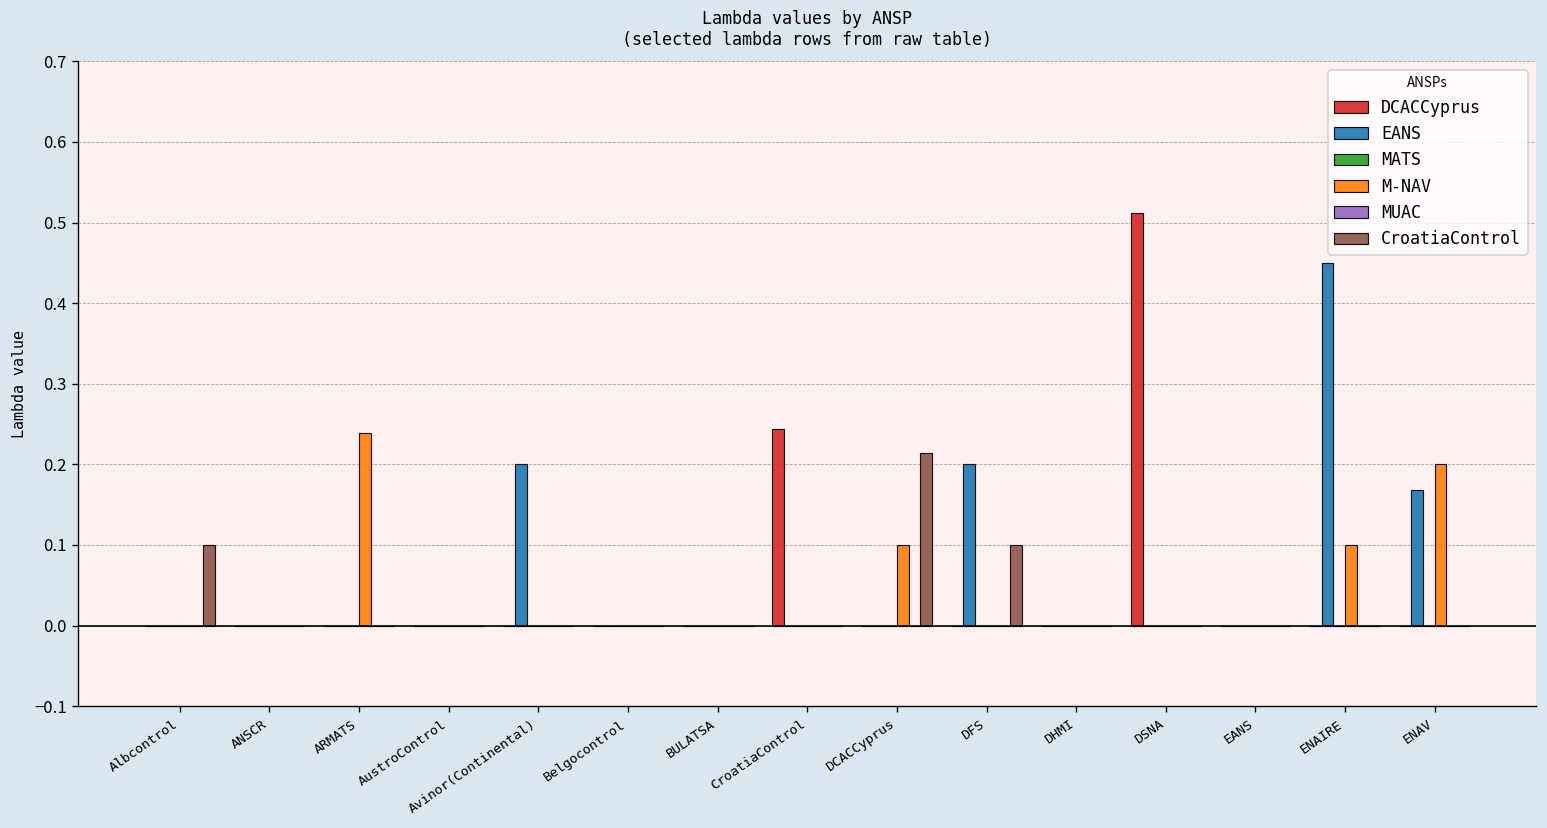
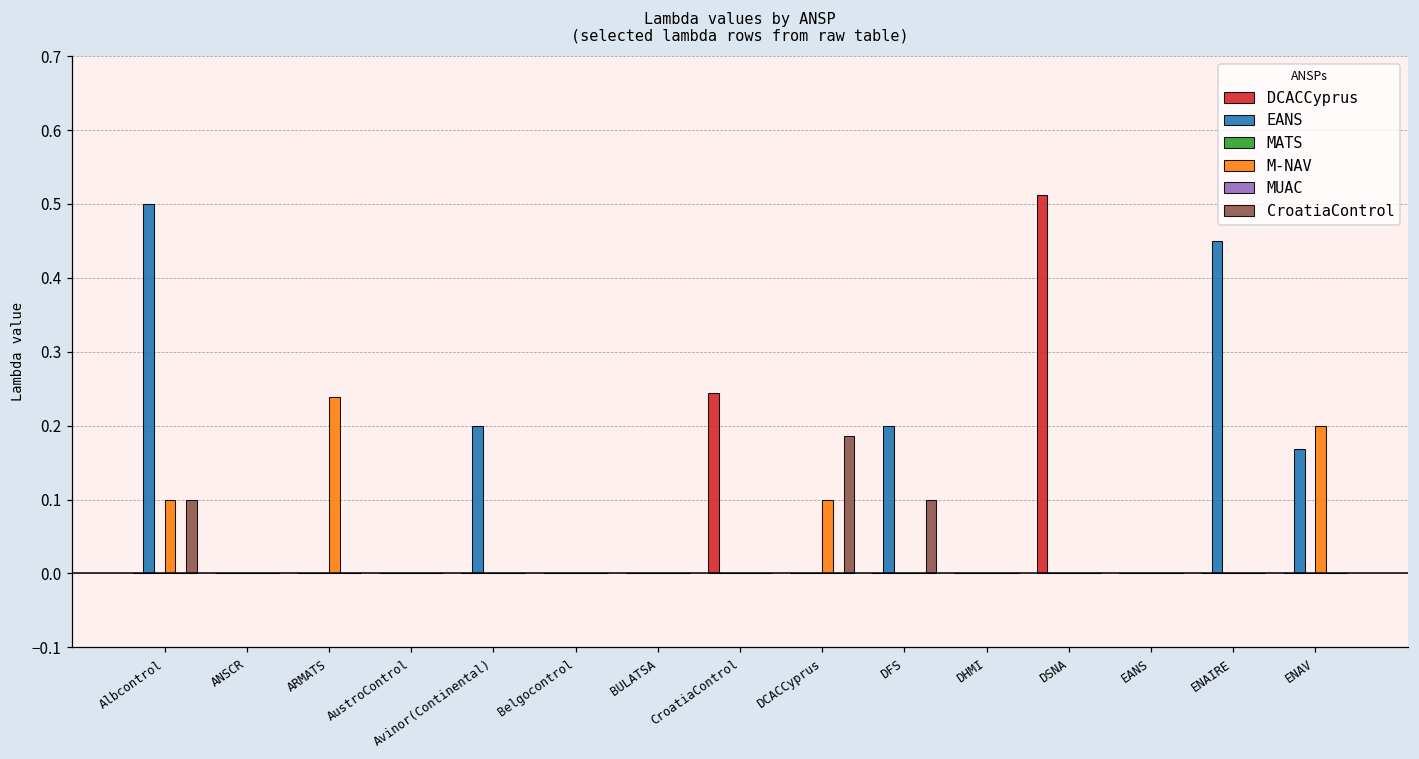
  {
    "DCACCyprus": {
      "Albcontrol": 0.00,
      "ANSCR": 0.00,
      "ARMATS": 0.00,
      "AustroControl": 0.00,
      "Avinor(Continental)": 0.00,
      "Belgocontrol": 0.00,
      "BULATSA": 0.00,
      "CroatiaControl": 0.24,
      "DCACCyprus": 0.00,
      "DFS": 0.00,
      "DHMI": 0.00,
      "DSNA": 0.51,
      "EANS": 0.00,
      "ENAIRE": 0.00,
      "ENAV": 0.00
    },
    "EANS": {
-     "Albcontrol": 0.0,
+     "Albcontrol": 0.5,
      "ANSCR": 0.0,
      "ARMATS": 0.0,
      "AustroControl": 0.0,
      "Avinor(Continental)": 0.2,
      "Belgocontrol": 0.0,
      "BULATSA": 0.0,
      "CroatiaControl": 0.0,
      "DCACCyprus": 0.0,
      "DFS": 0.2,
      "DHMI": 0.0,
      "DSNA": 0.0,
      "EANS": 0.0,
      "ENAIRE": 0.45,
      "ENAV": 0.17
    },
    "MATS": {
      "Albcontrol": 0.00,
      "ANSCR": 0.00,
      "ARMATS": 0.00,
      "AustroControl": 0.00,
      "Avinor(Continental)": 0.00,
      "Belgocontrol": 0.00,
      "BULATSA": 0.00,
      "CroatiaControl": 0.00,
      "DCACCyprus": 0.00,
      "DFS": 0.00,
      "DHMI": 0.00,
      "DSNA": 0.00,
      "EANS": 0.00,
      "ENAIRE": 0.00,
      "ENAV": 0.00
    },
    "M-NAV": {
-     "Albcontrol": 0.0,
+     "Albcontrol": 0.1,
      "ANSCR": 0.0,
      "ARMATS": 0.24,
      "AustroControl": 0.0,
      "Avinor(Continental)": 0.0,
      "Belgocontrol": 0.0,
      "BULATSA": 0.0,
      "CroatiaControl": 0.0,
      "DCACCyprus": 0.1,
      "DFS": 0.0,
      "DHMI": 0.0,
      "DSNA": 0.0,
      "EANS": 0.0,
-     "ENAIRE": 0.1,
+     "ENAIRE": 0.0,
      "ENAV": 0.2
    },
    "MUAC": {
      "Albcontrol": 0.00,
      "ANSCR": 0.00,
      "ARMATS": 0.00,
      "AustroControl": 0.00,
      "Avinor(Continental)": 0.00,
      "Belgocontrol": 0.00,
      "BULATSA": 0.00,
      "CroatiaControl": 0.00,
      "DCACCyprus": 0.00,
      "DFS": 0.00,
      "DHMI": 0.00,
      "DSNA": 0.00,
      "EANS": 0.00,
      "ENAIRE": 0.00,
      "ENAV": 0.00
    },
    "CroatiaControl": {
      "Albcontrol": 0.10,
      "ANSCR": 0.00,
      "ARMATS": 0.00,
      "AustroControl": 0.00,
      "Avinor(Continental)": 0.00,
      "Belgocontrol": 0.00,
      "BULATSA": 0.00,
      "CroatiaControl": 0.00,
-     "DCACCyprus": 0.21,
+     "DCACCyprus": 0.19,
      "DFS": 0.10,
      "DHMI": 0.00,
      "DSNA": 0.00,
      "EANS": 0.00,
      "ENAIRE": 0.00,
      "ENAV": 0.00
    }
  }
